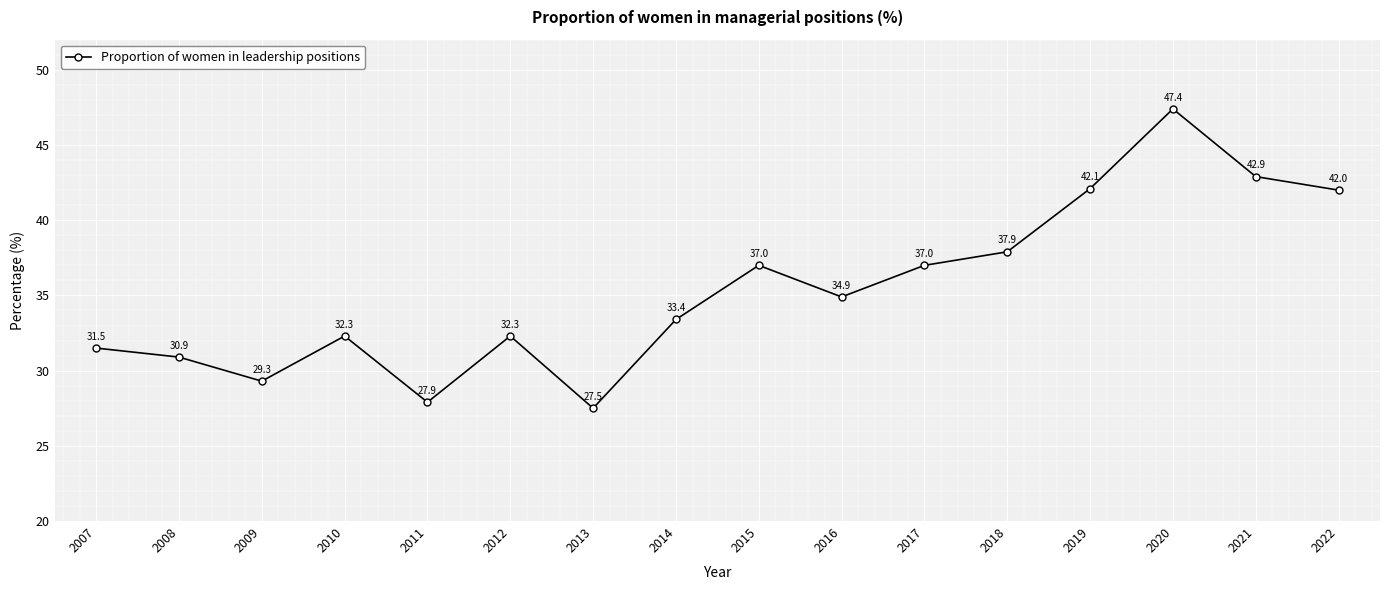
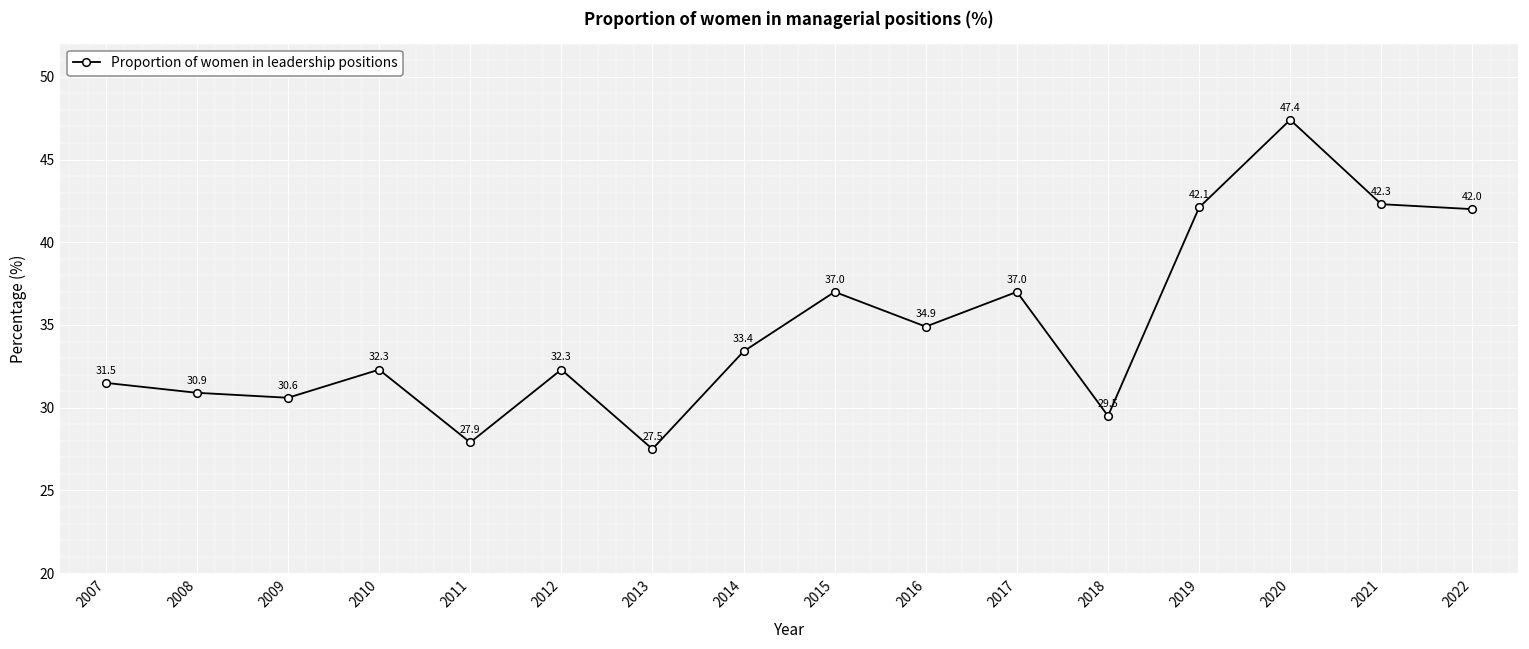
  {
    "2007": 31.5,
    "2008": 30.9,
-   "2009": 29.3,
+   "2009": 30.6,
    "2010": 32.3,
    "2011": 27.9,
    "2012": 32.3,
    "2013": 27.5,
    "2014": 33.4,
    "2015": 37.0,
    "2016": 34.9,
    "2017": 37.0,
-   "2018": 37.9,
+   "2018": 29.5,
    "2019": 42.1,
    "2020": 47.4,
-   "2021": 42.9,
+   "2021": 42.3,
    "2022": 42.0
  }
